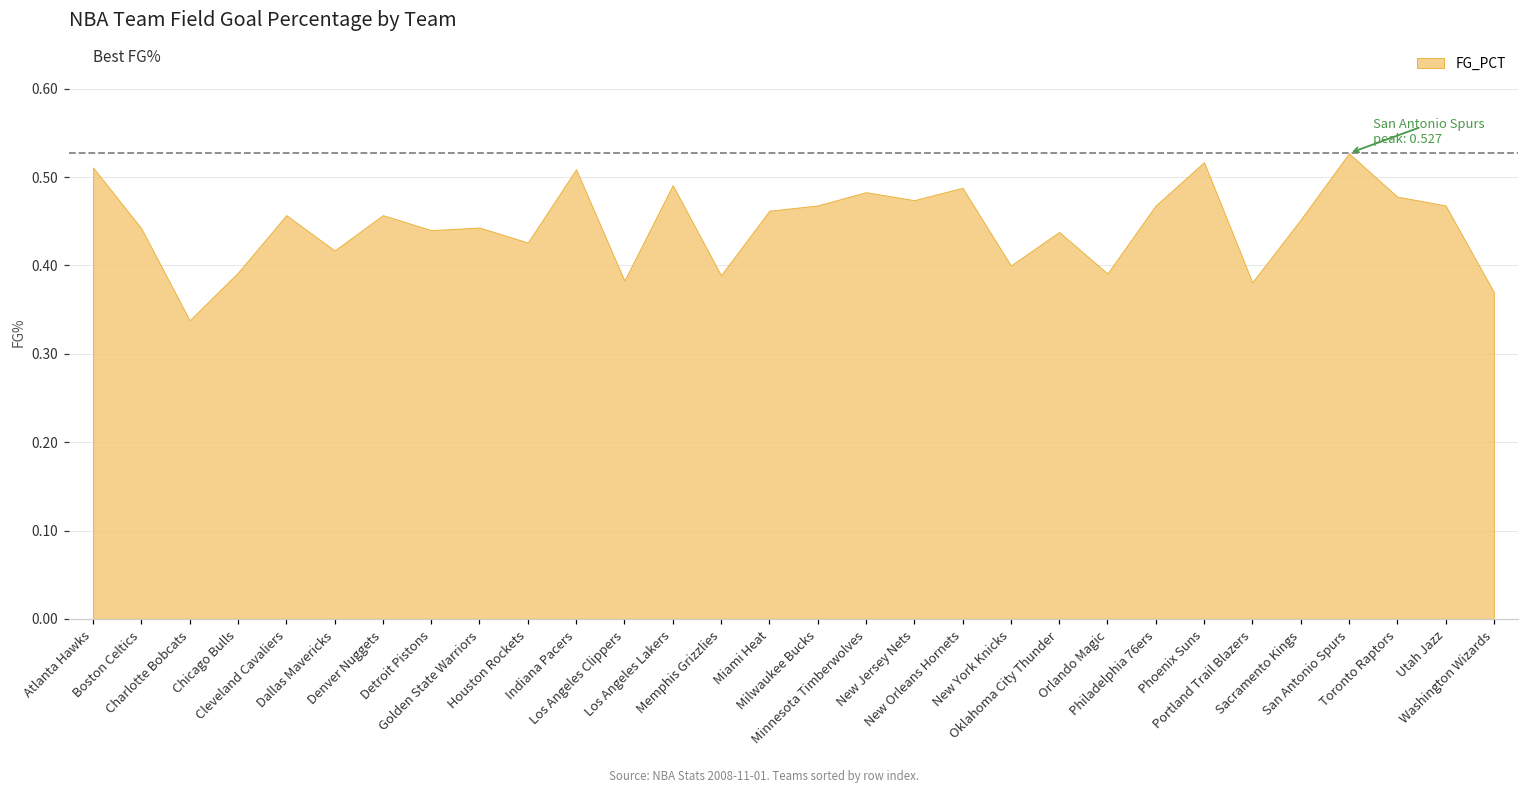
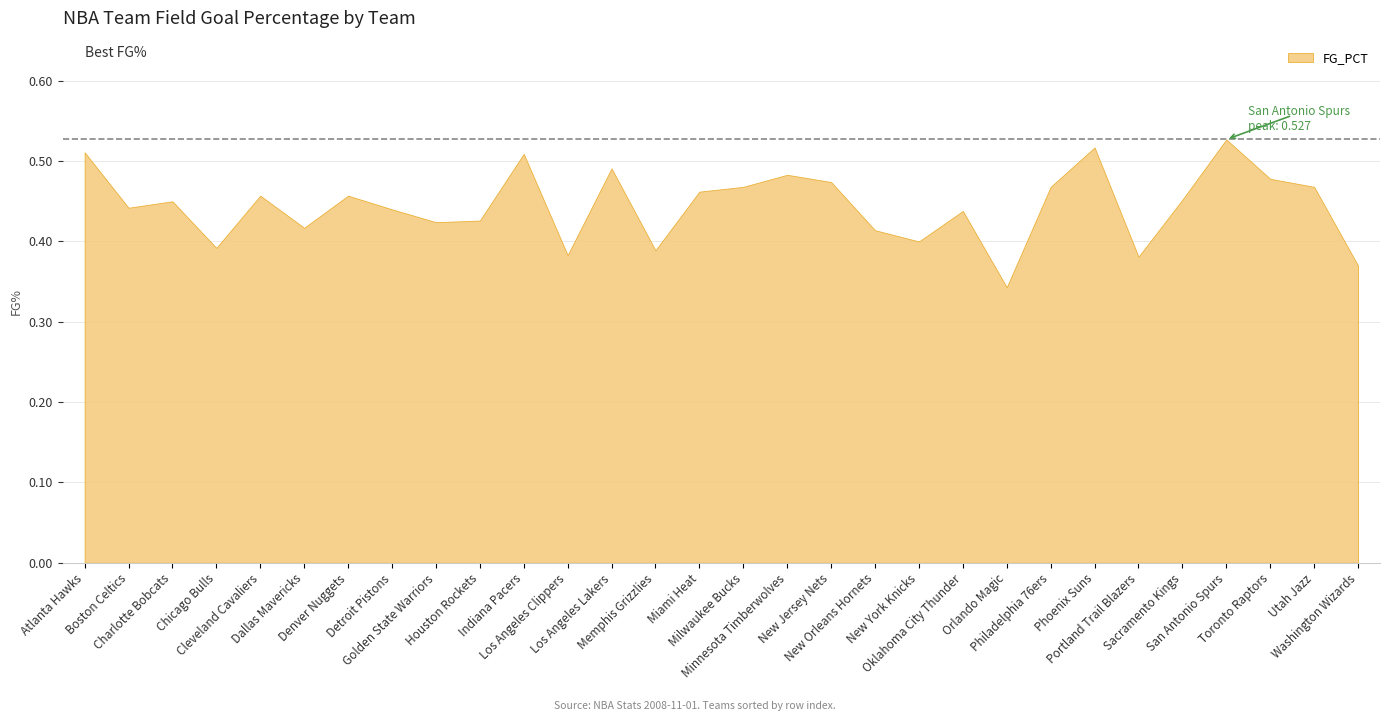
  {
    "Atlanta Hawks": 0.51,
    "Boston Celtics": 0.44,
-   "Charlotte Bobcats": 0.34,
+   "Charlotte Bobcats": 0.45,
    "Chicago Bulls": 0.39,
    "Cleveland Cavaliers": 0.46,
    "Dallas Mavericks": 0.42,
    "Denver Nuggets": 0.46,
    "Detroit Pistons": 0.44,
-   "Golden State Warriors": 0.44,
+   "Golden State Warriors": 0.42,
    "Houston Rockets": 0.43,
    "Indiana Pacers": 0.51,
    "Los Angeles Clippers": 0.38,
    "Los Angeles Lakers": 0.49,
    "Memphis Grizzlies": 0.39,
    "Miami Heat": 0.46,
    "Milwaukee Bucks": 0.47,
    "Minnesota Timberwolves": 0.48,
    "New Jersey Nets": 0.47,
-   "New Orleans Hornets": 0.49,
+   "New Orleans Hornets": 0.41,
    "New York Knicks": 0.40,
    "Oklahoma City Thunder": 0.44,
-   "Orlando Magic": 0.39,
+   "Orlando Magic": 0.34,
    "Philadelphia 76ers": 0.47,
    "Phoenix Suns": 0.52,
    "Portland Trail Blazers": 0.38,
    "Sacramento Kings": 0.45,
    "Toronto Raptors": 0.48,
    "Utah Jazz": 0.47,
    "Washington Wizards": 0.37
  }
